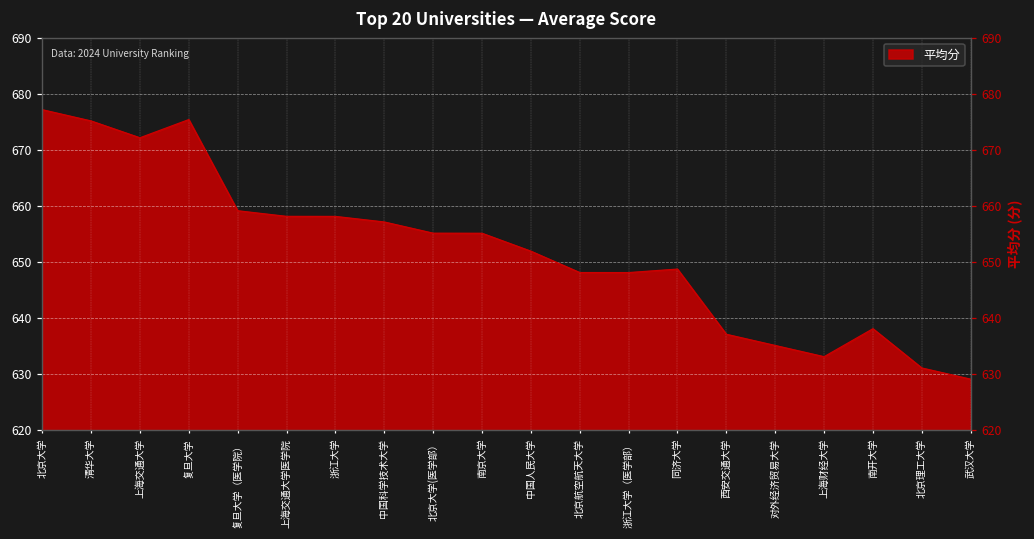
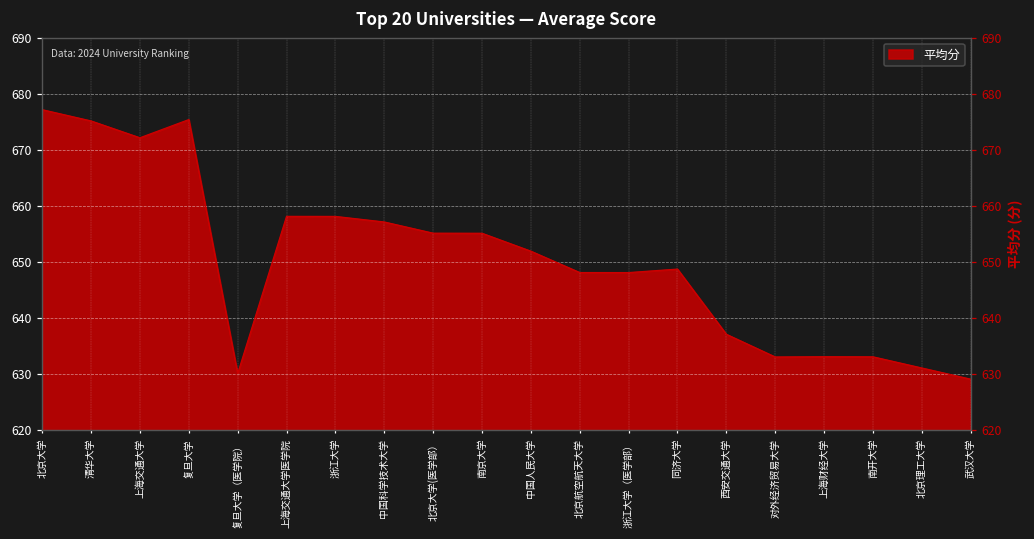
  {
    "北京大学": 677,
    "清华大学": 675,
    "上海交通大学": 672,
    "复旦大学": 675,
-   "复旦大学（医学院）": 659,
+   "复旦大学（医学院）": 630,
    "上海交通大学医学院": 658,
    "浙江大学": 658,
    "中国科学技术大学": 657,
    "北京大学(医学部）": 655,
    "南京大学": 655,
    "中国人民大学": 652,
    "北京航空航天大学": 648,
    "浙江大学（医学部）": 648,
    "同济大学": 649,
    "西安交通大学": 637,
-   "对外经济贸易大学": 635,
+   "对外经济贸易大学": 633,
    "上海财经大学": 633,
-   "南开大学": 638,
+   "南开大学": 633,
    "北京理工大学": 631,
    "武汉大学": 629
  }
